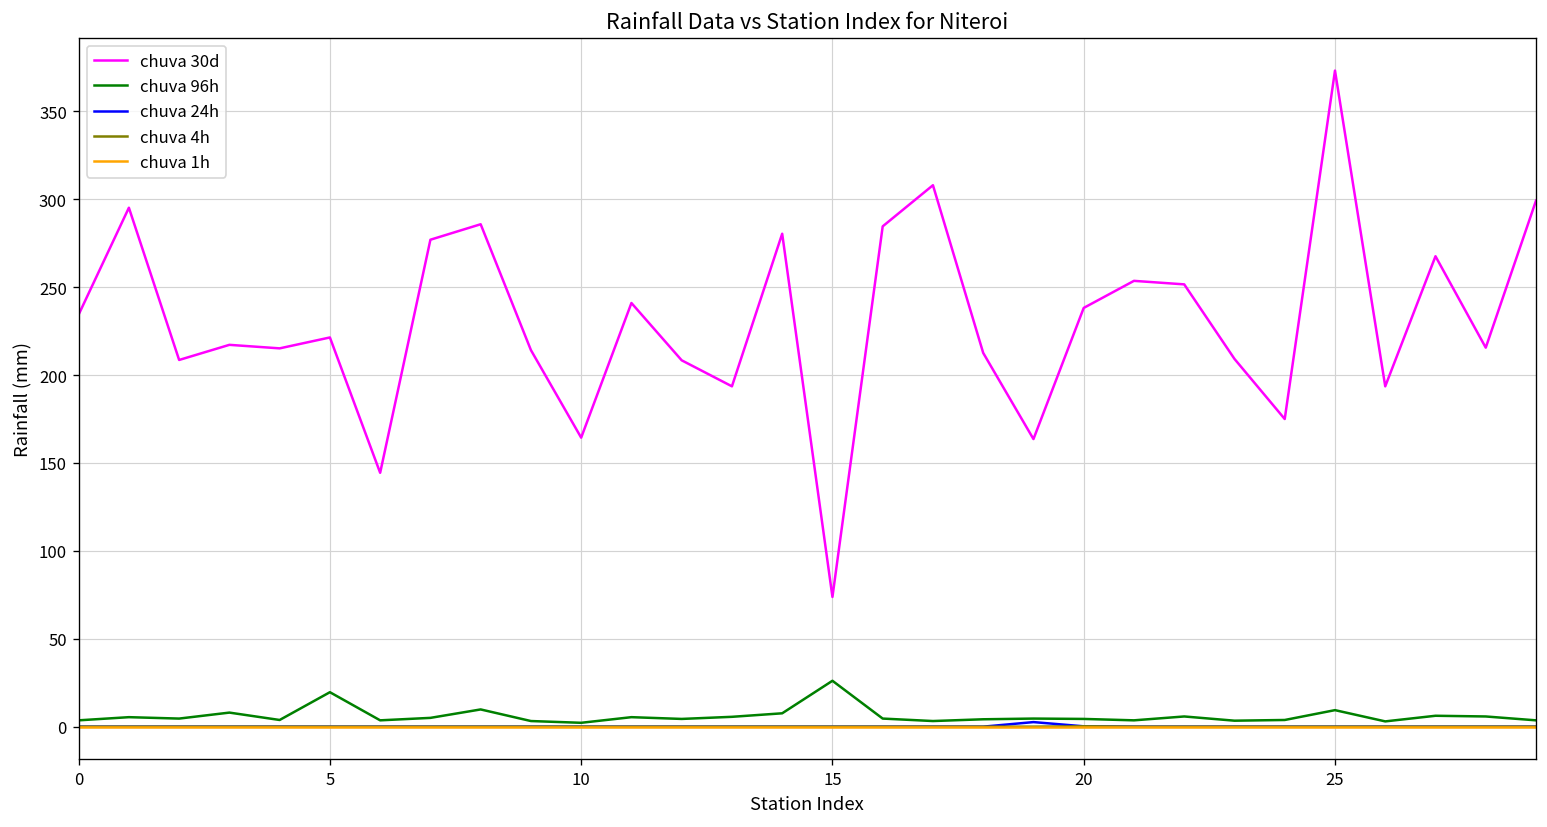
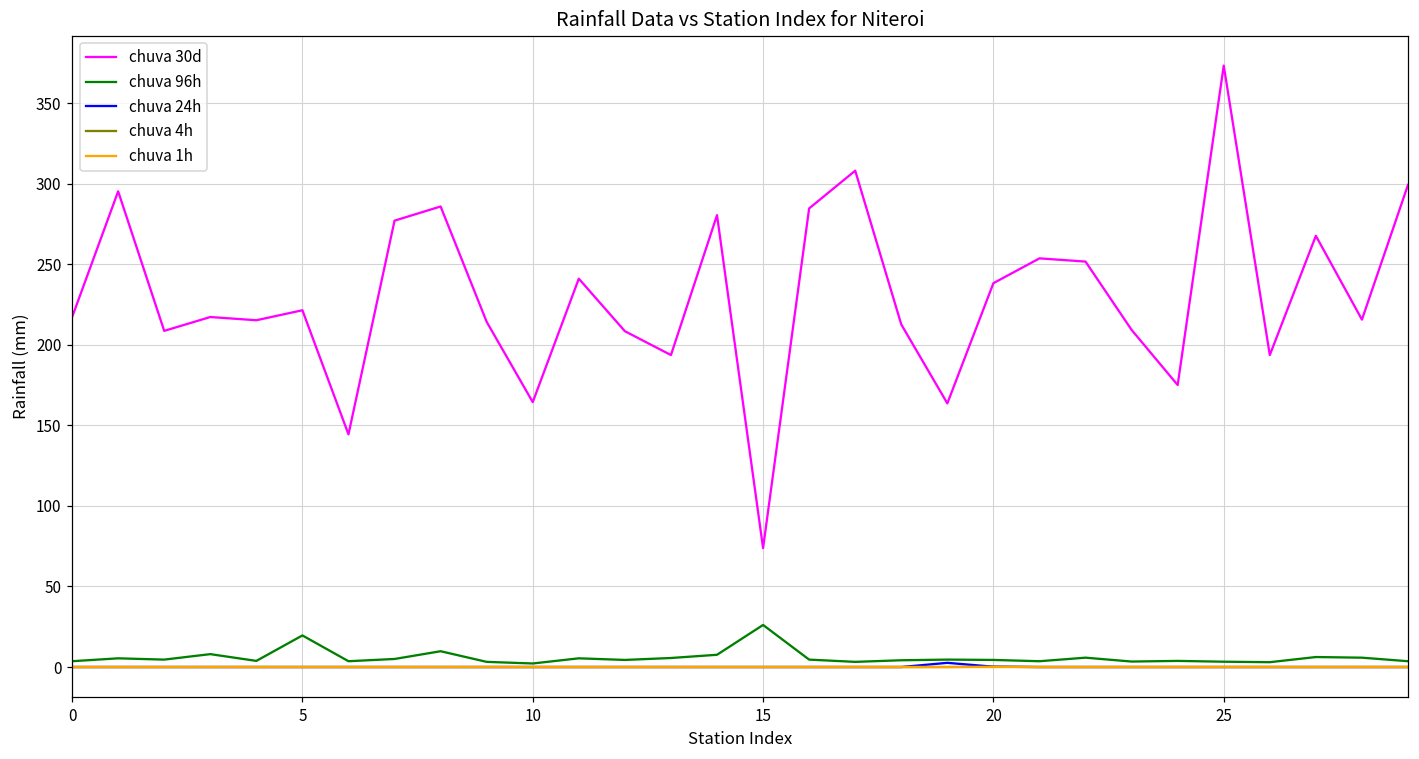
  {
    "chuva 30d": {
-     "0": 234,
+     "0": 217,
      "5": 221,
      "10": 164,
      "15": 74,
      "20": 238,
      "25": 373
    },
    "chuva 96h": {
      "0": 4,
      "5": 20,
      "10": 2,
      "15": 26,
      "20": 4,
-     "25": 9
+     "25": 3
    }
  }
